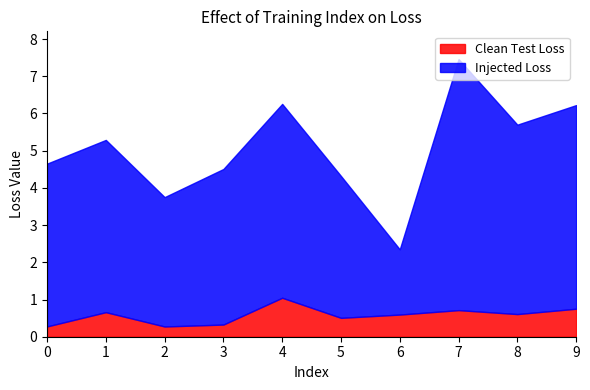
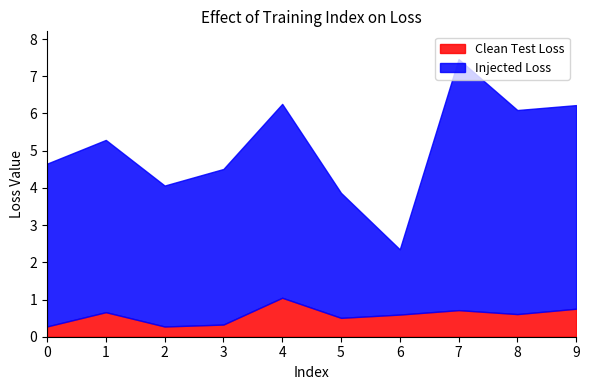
  {
    "Clean Test Loss": {
      "0": 0.3,
      "1": 0.7,
      "2": 0.3,
      "3": 0.3,
      "4": 1.0,
      "5": 0.5,
      "6": 0.6,
      "7": 0.7,
      "8": 0.6,
      "9": 0.8
    },
    "Injected Loss": {
      "0": 4.4,
      "1": 4.6,
-     "2": 3.5,
+     "2": 3.8,
      "3": 4.2,
      "4": 5.2,
-     "5": 3.8,
+     "5": 3.4,
      "6": 1.8,
-     "8": 5.1,
+     "8": 5.5,
      "9": 5.5
    }
  }
